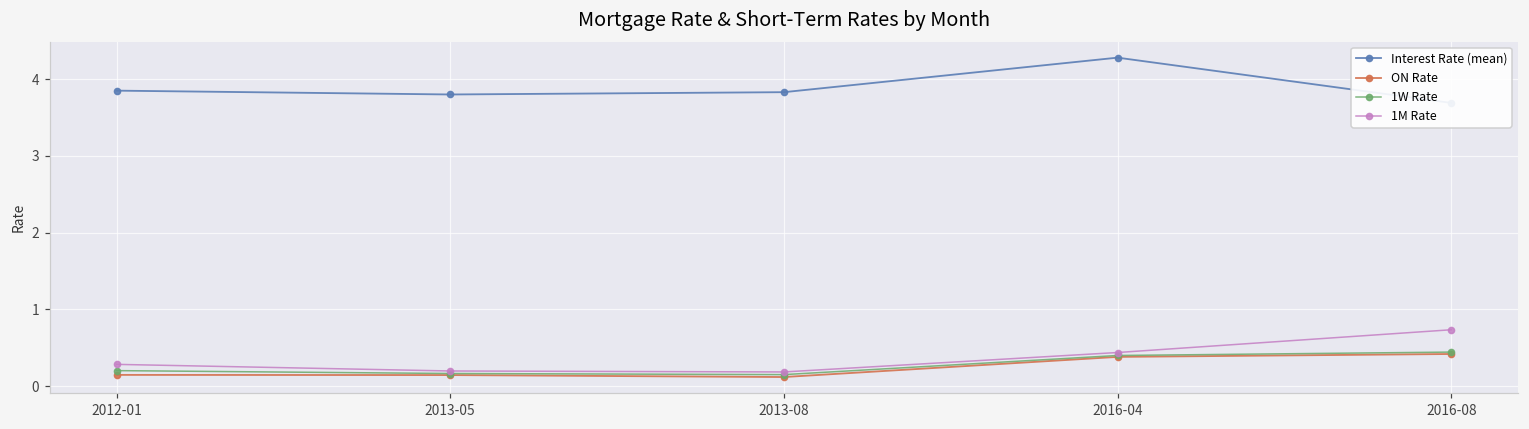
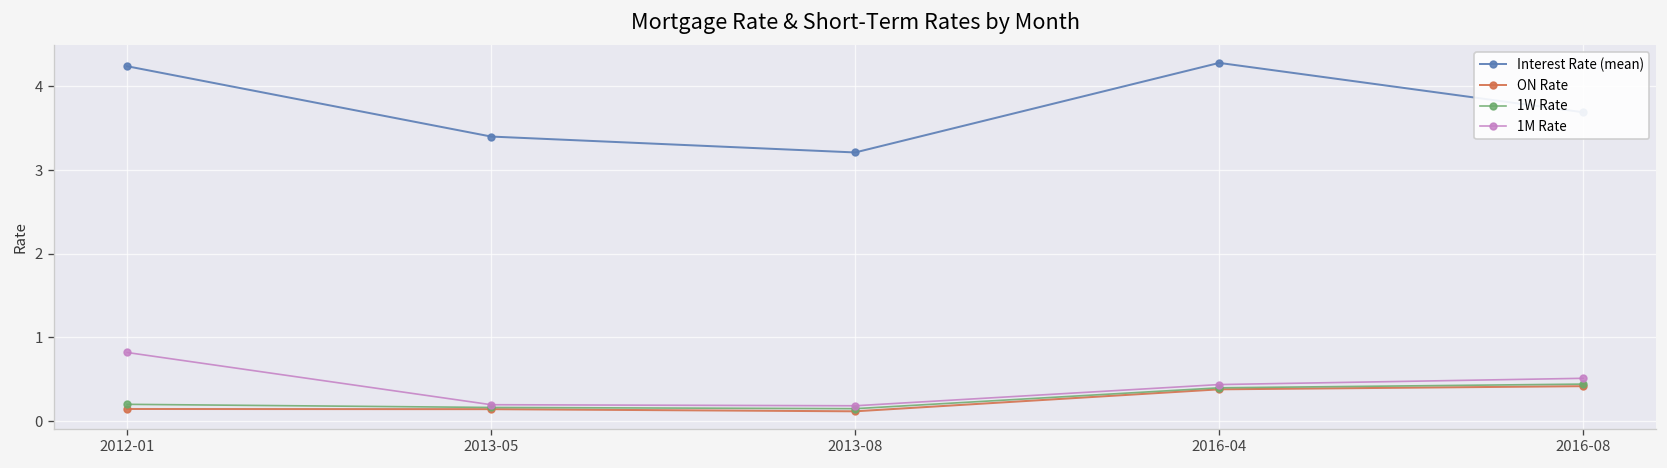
  {
    "Interest Rate (mean)": {
-     "2012-01": 3.9,
-     "2013-05": 3.8,
-     "2013-08": 3.8,
+     "2012-01": 4.2,
+     "2013-05": 3.4,
+     "2013-08": 3.2,
      "2016-04": 4.3
    },
    "ON Rate": {
      "2012-01": 0.1
    },
    "1W Rate": {
      "2012-01": 0.2
    },
    "1M Rate": {
-     "2012-01": 0.3,
+     "2012-01": 0.8,
      "2016-04": 0.4,
-     "2016-08": 0.7
+     "2016-08": 0.5
    }
  }
